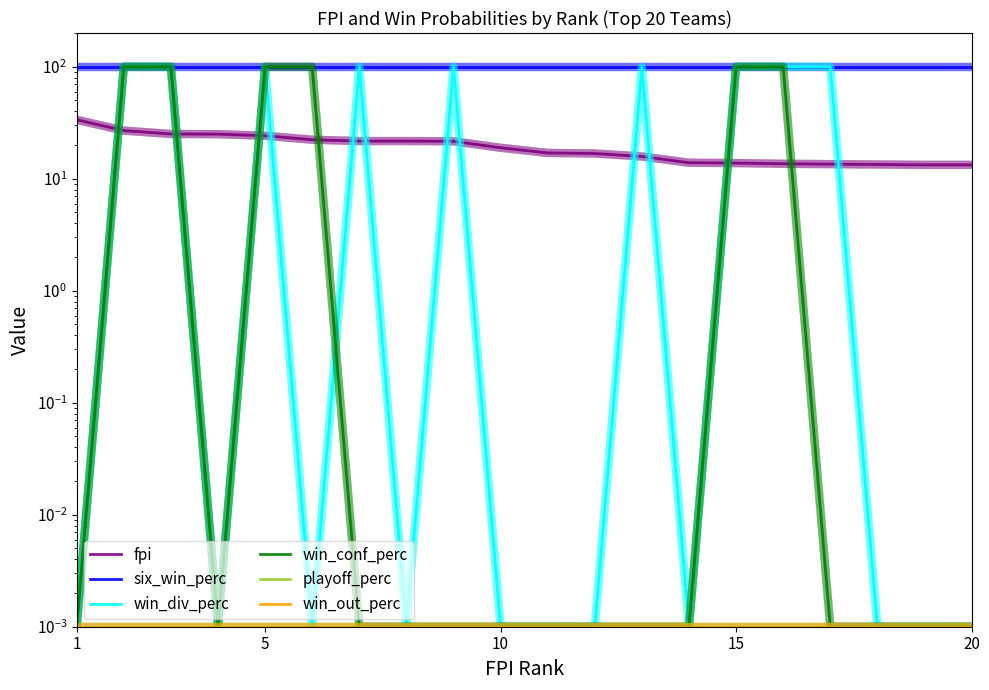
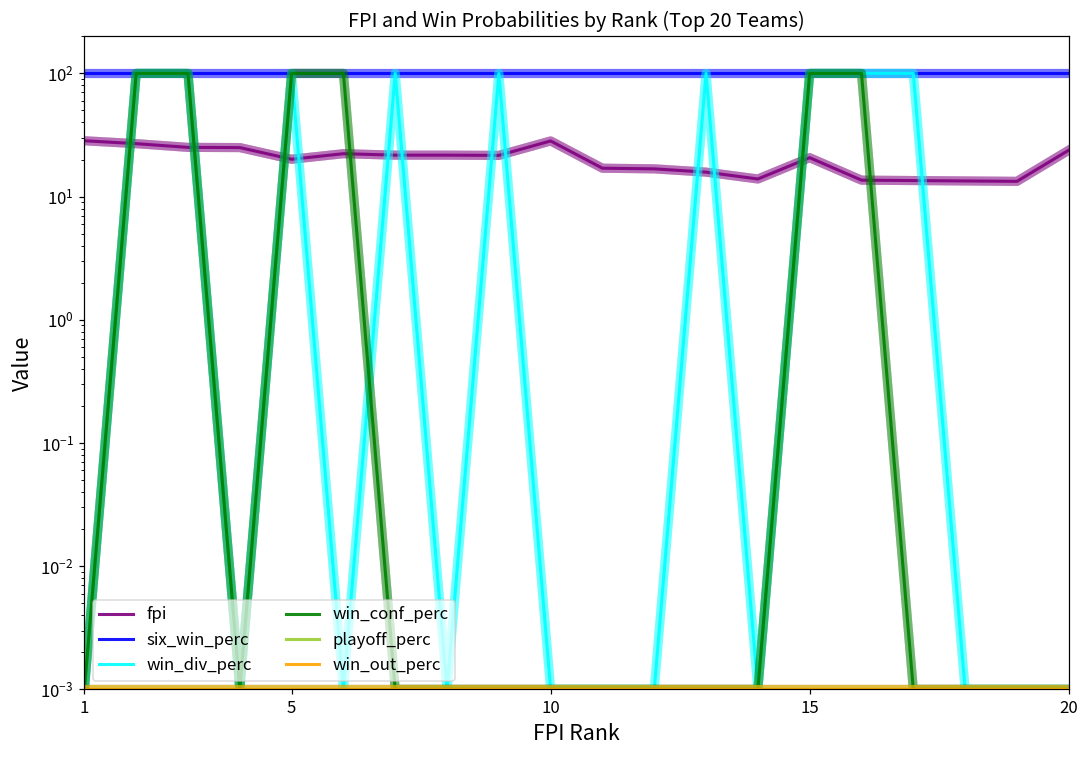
  {
    "fpi": {
-     "1": 34,
-     "5": 24,
-     "10": 19,
-     "15": 14,
-     "20": 13
+     "1": 28,
+     "5": 20,
+     "10": 28,
+     "15": 21,
+     "20": 24
    },
    "six_win_perc": {
      "1": 100,
      "10": 100,
      "20": 100
    },
    "win_out_perc": {
      "5": 0.0010,
      "15": 0.0010
    }
  }
